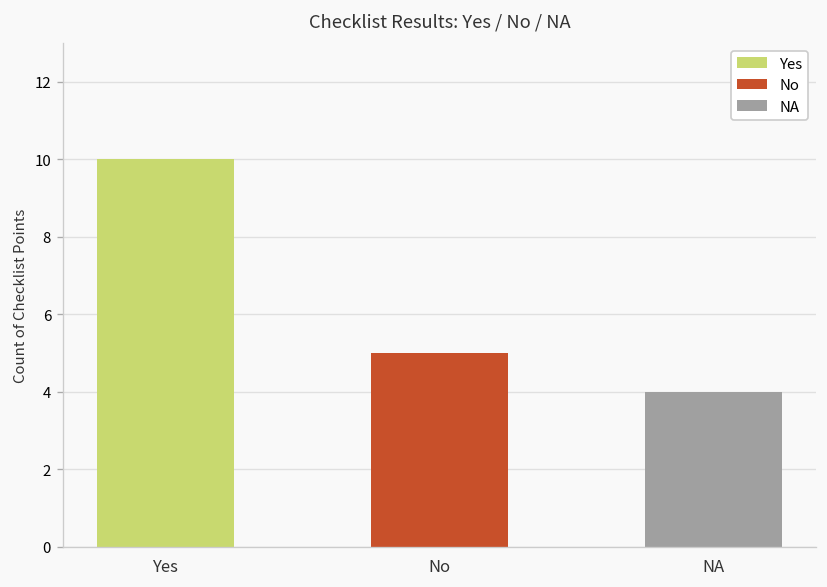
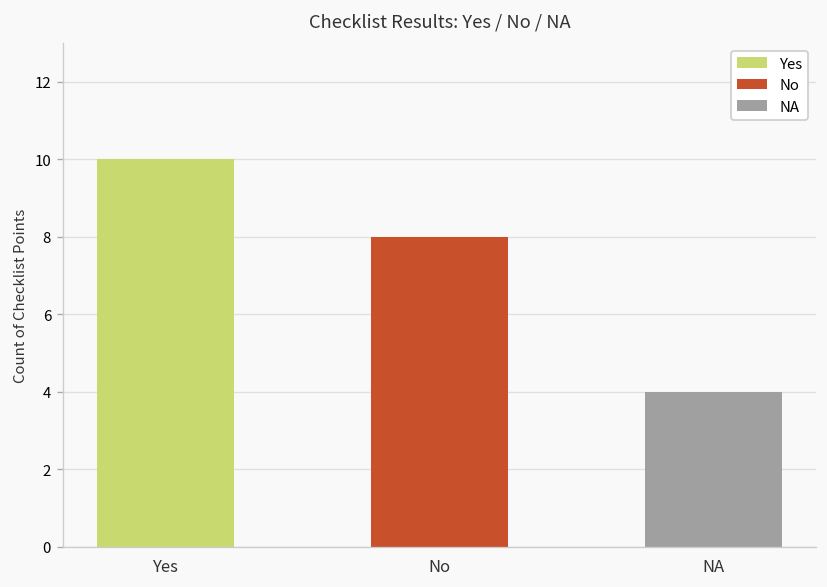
  {
    "Yes": 10,
-   "No": 5,
+   "No": 8,
    "NA": 4
  }
